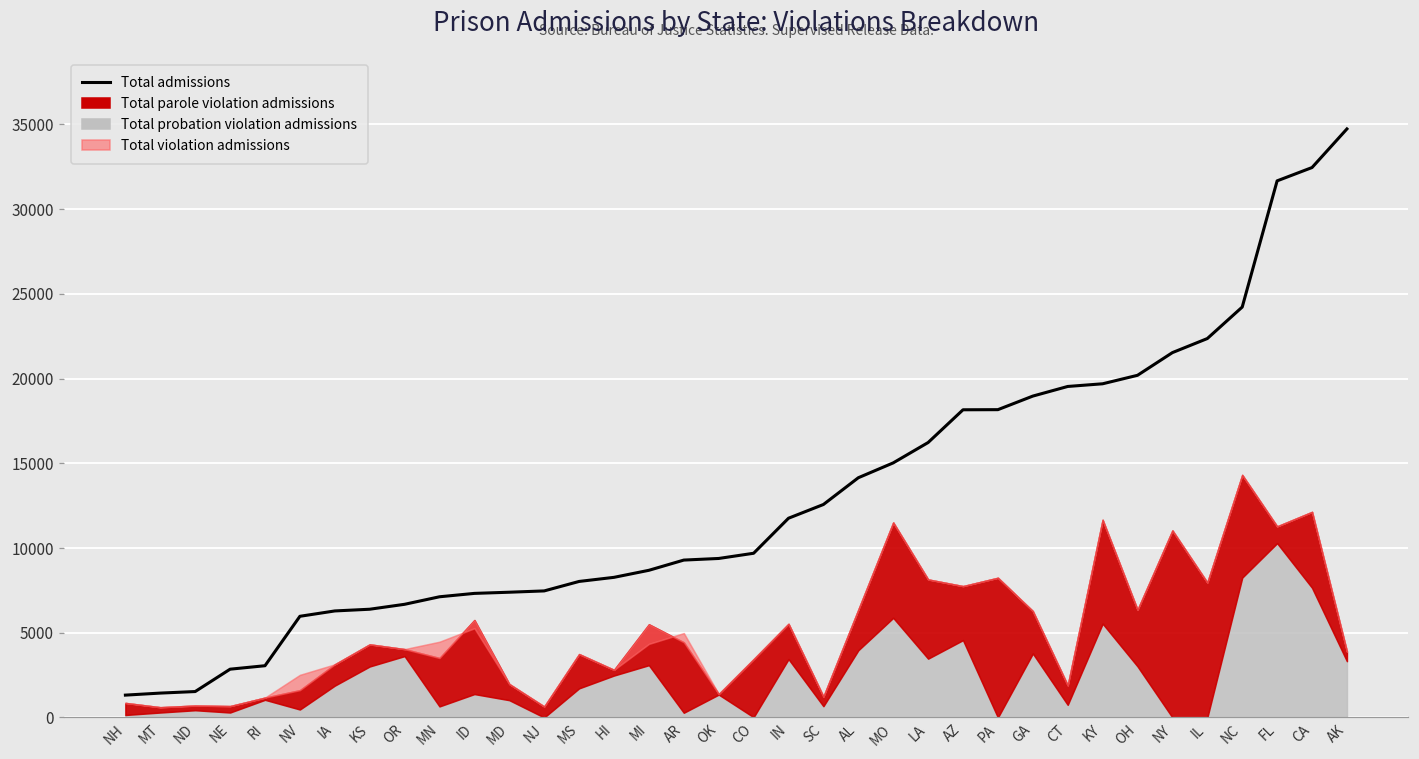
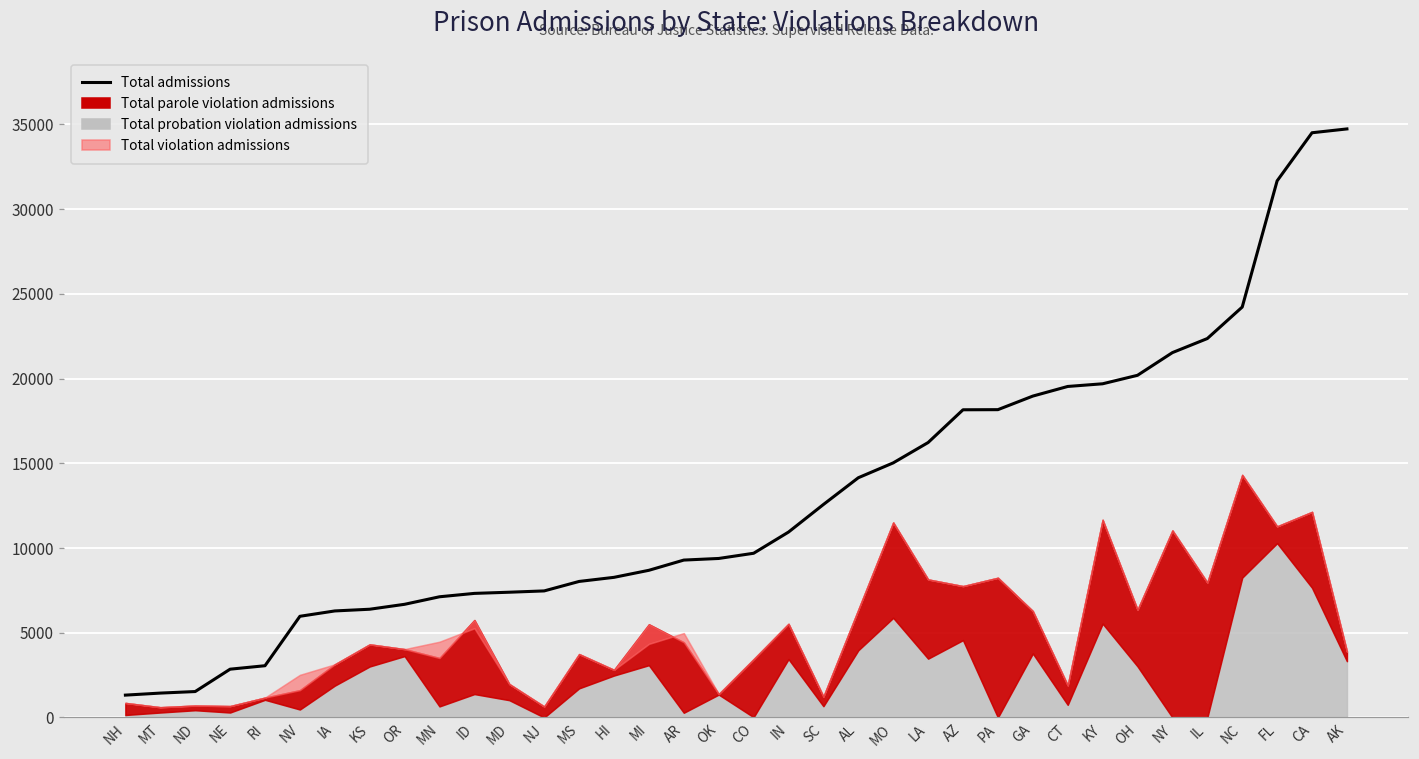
  {
    "Total admissions": {
      "NH": 1300,
      "MT": 1400,
      "ND": 1500,
      "NE": 2900,
      "RI": 3100,
      "NV": 6000,
      "IA": 6300,
      "KS": 6400,
      "OR": 6700,
      "MN": 7100,
      "ID": 7300,
      "MD": 7400,
      "NJ": 7500,
      "MS": 8000,
      "HI": 8300,
      "MI": 8700,
      "AR": 9300,
      "OK": 9400,
      "CO": 9700,
-     "IN": 11800,
+     "IN": 10900,
      "SC": 12600,
      "AL": 14100,
      "MO": 15000,
      "LA": 16200,
      "AZ": 18200,
      "PA": 18200,
      "GA": 19000,
      "CT": 19500,
      "KY": 19700,
      "OH": 20200,
      "NY": 21500,
      "IL": 22400,
      "NC": 24200,
      "FL": 31700,
-     "CA": 32500,
+     "CA": 34500,
      "AK": 34700
    },
    "Total probation violation admissions": {
      "MT": 300,
      "ND": 400,
      "NE": 300,
      "NV": 500,
      "IA": 1900,
      "KS": 3000,
      "OR": 3600,
      "MN": 700,
      "ID": 1400,
      "MD": 1000,
      "NJ": 0,
      "MS": 1700,
      "HI": 2500,
      "MI": 3100,
      "AR": 300,
      "IN": 3400,
      "SC": 700,
      "AL": 4000,
      "MO": 5900,
      "LA": 3500,
      "AZ": 4600,
      "PA": 0,
      "GA": 3800,
      "CT": 700,
      "KY": 5500,
      "OH": 3000,
      "NY": 0,
      "IL": 0,
      "NC": 8300,
      "FL": 10300,
      "CA": 7700,
      "AK": 3300
    },
    "Total parole violation admissions": {
      "NV": 1100,
      "MN": 2900,
      "AR": 4200
    }
  }
